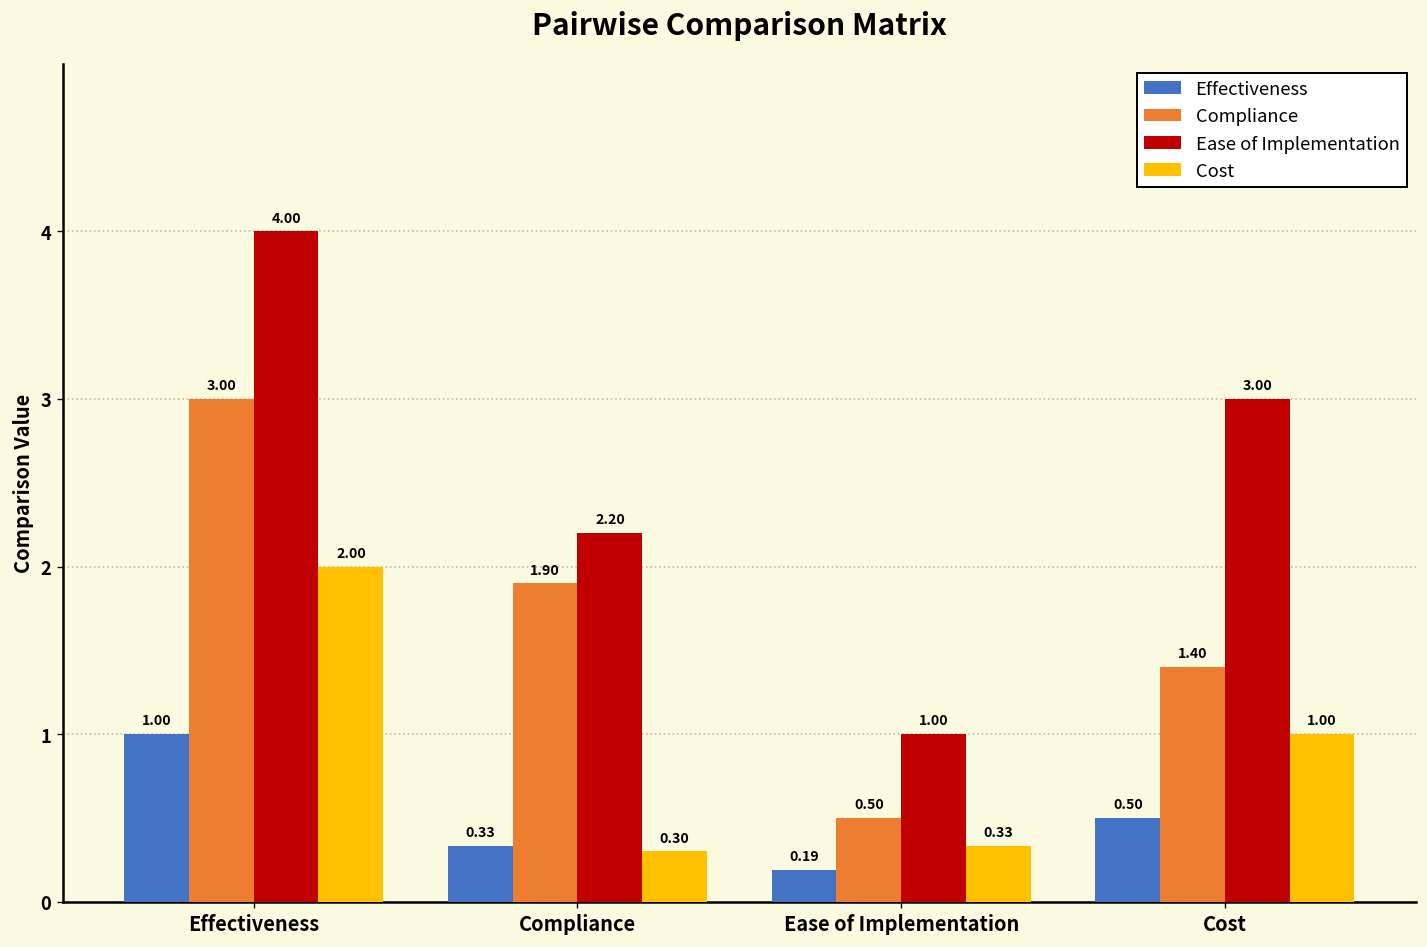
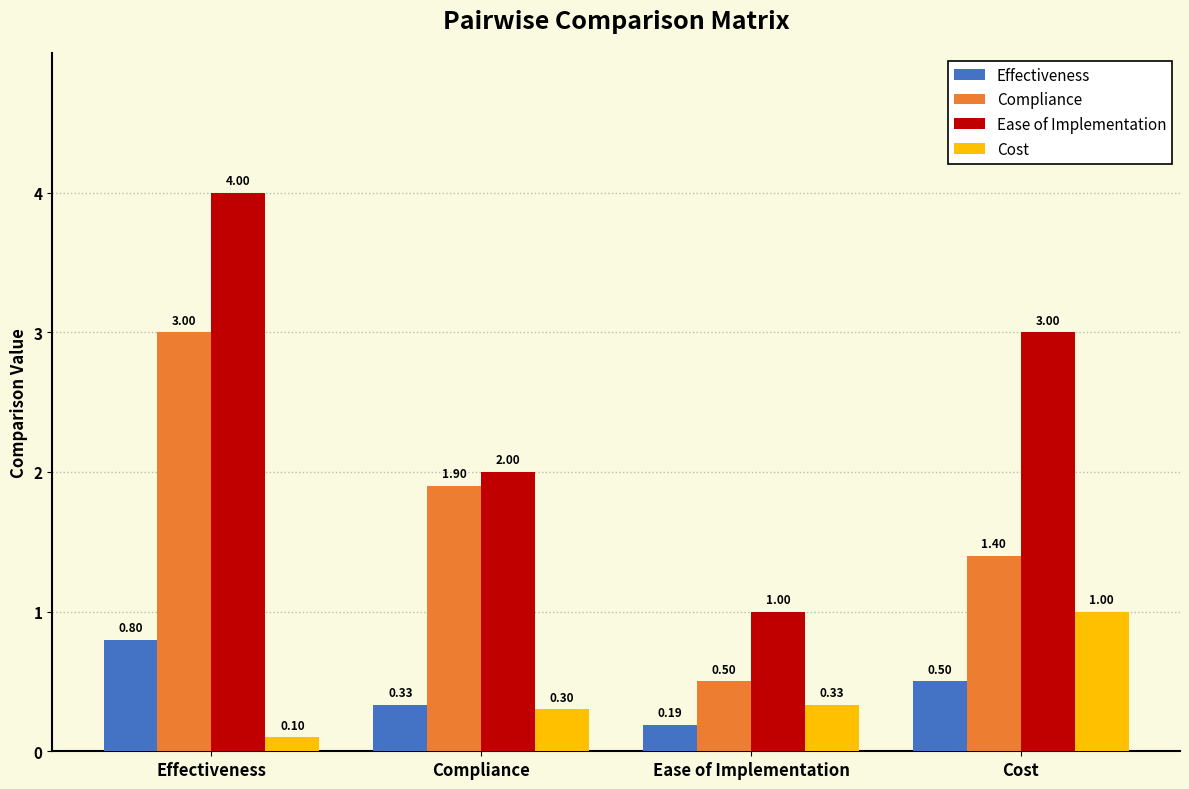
  {
    "Effectiveness": {
-     "Effectiveness": 1.00,
+     "Effectiveness": 0.80,
      "Compliance": 0.33,
      "Ease of Implementation": 0.19,
      "Cost": 0.50
    },
    "Compliance": {
      "Effectiveness": 3.00,
      "Compliance": 1.90,
      "Ease of Implementation": 0.50,
      "Cost": 1.40
    },
    "Ease of Implementation": {
      "Effectiveness": 4.00,
-     "Compliance": 2.20,
+     "Compliance": 2.00,
      "Ease of Implementation": 1.00,
      "Cost": 3.00
    },
    "Cost": {
-     "Effectiveness": 2.00,
+     "Effectiveness": 0.10,
      "Compliance": 0.30,
      "Ease of Implementation": 0.33,
      "Cost": 1.00
    }
  }
